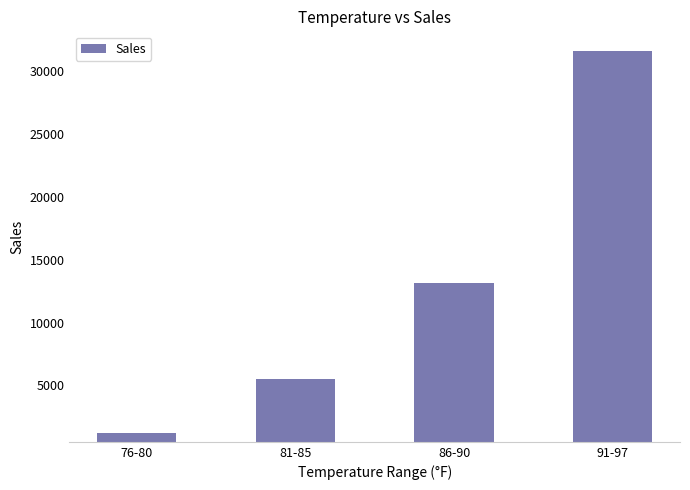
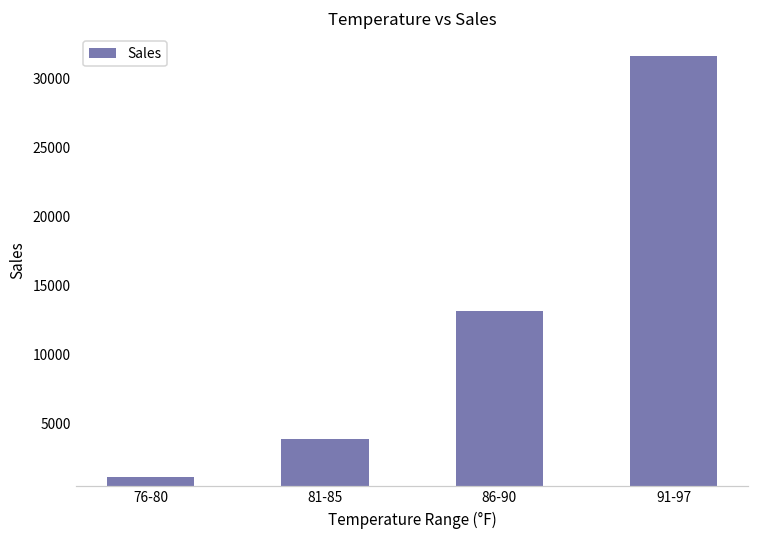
  {
    "76-80": 1200,
-   "81-85": 5500,
+   "81-85": 3900,
    "86-90": 13200,
    "91-97": 31600
  }
